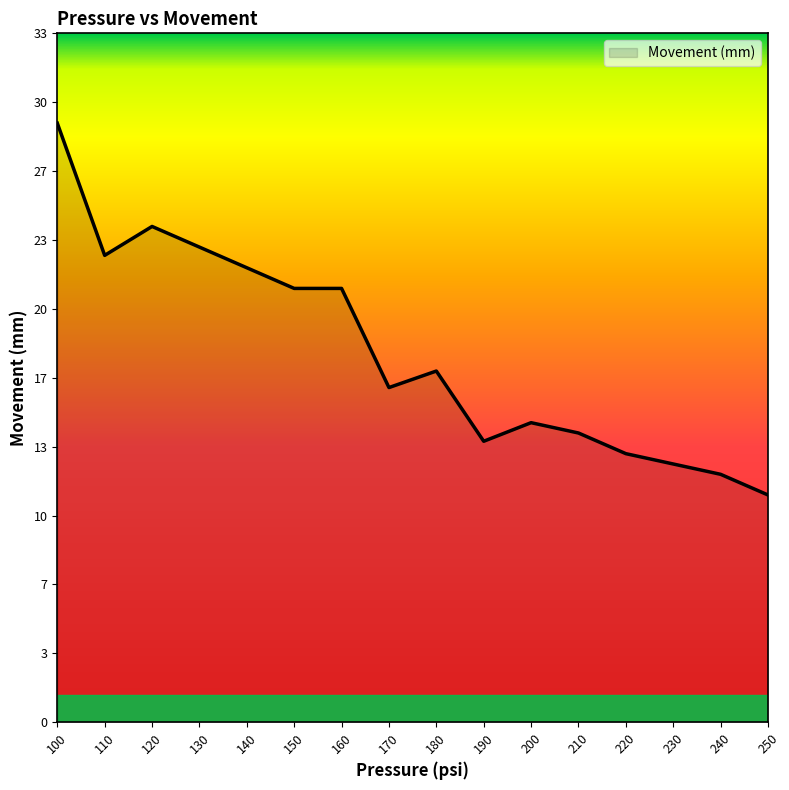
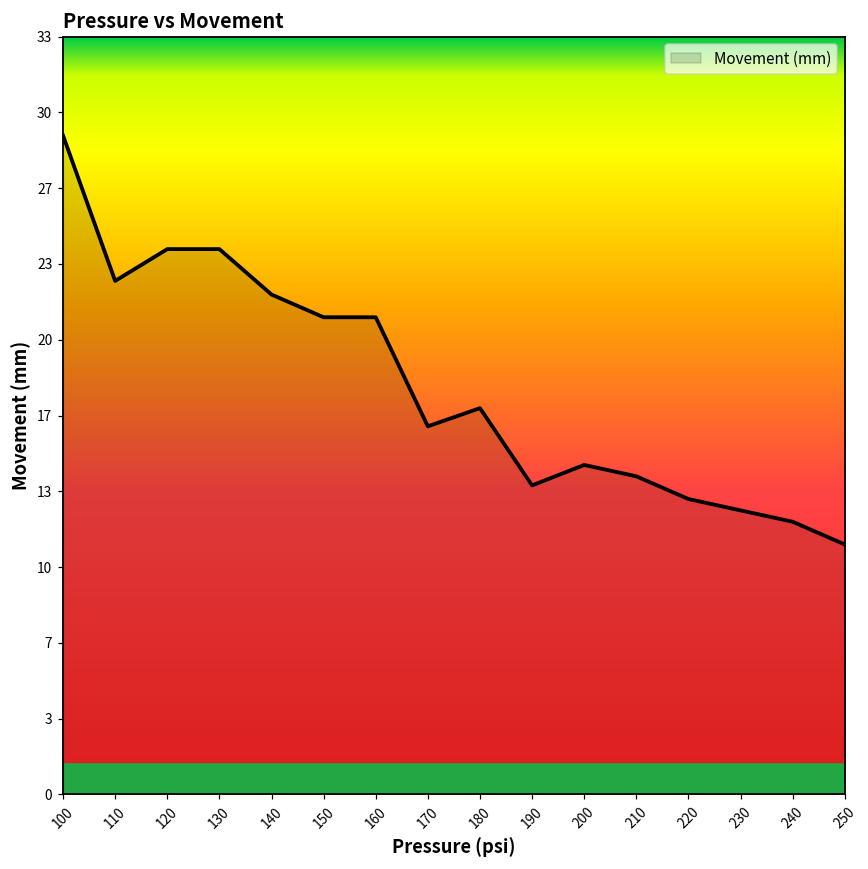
  {
    "100": 29,
    "110": 22.6,
    "120": 24,
-   "130": 23,
+   "130": 24,
    "140": 22,
    "150": 21,
    "160": 21,
    "170": 16.2,
    "180": 17,
    "190": 13.6,
    "200": 14.5,
    "210": 14,
    "220": 13,
    "230": 12.5,
    "240": 12,
    "250": 11
  }
